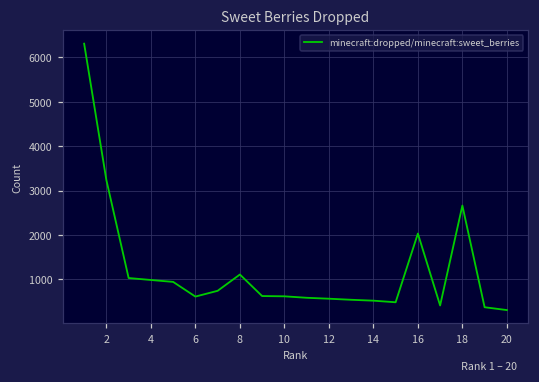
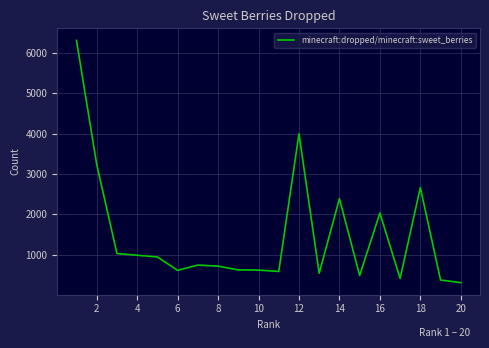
  {
    "2": 3200,
    "4": 1000,
    "6": 600,
-   "8": 1100,
+   "8": 700,
    "10": 600,
-   "12": 600,
-   "14": 500,
+   "12": 4000,
+   "14": 2400,
    "16": 2000,
    "18": 2700,
    "20": 300
  }
